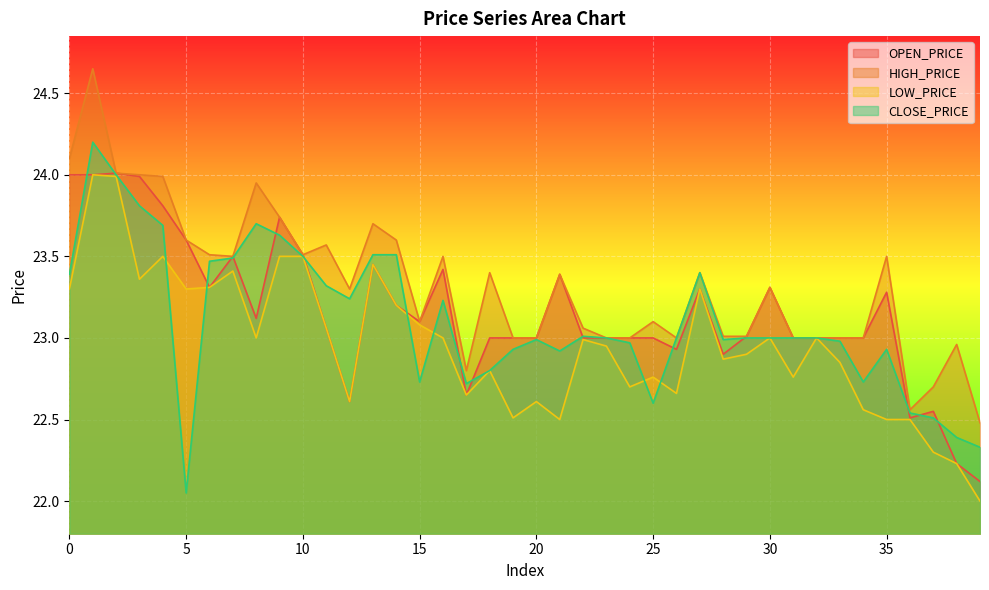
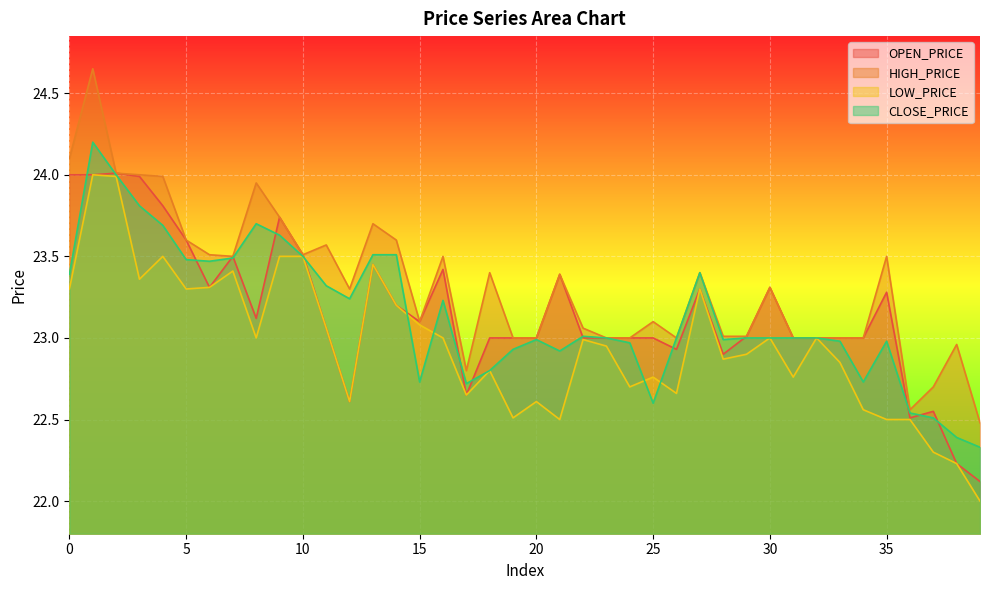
  {
    "CLOSE_PRICE": {
      "0": 23.39,
-     "5": 22.05,
+     "5": 23.48,
      "15": 22.73,
      "25": 22.60,
-     "35": 22.93
+     "35": 22.98
    }
  }
